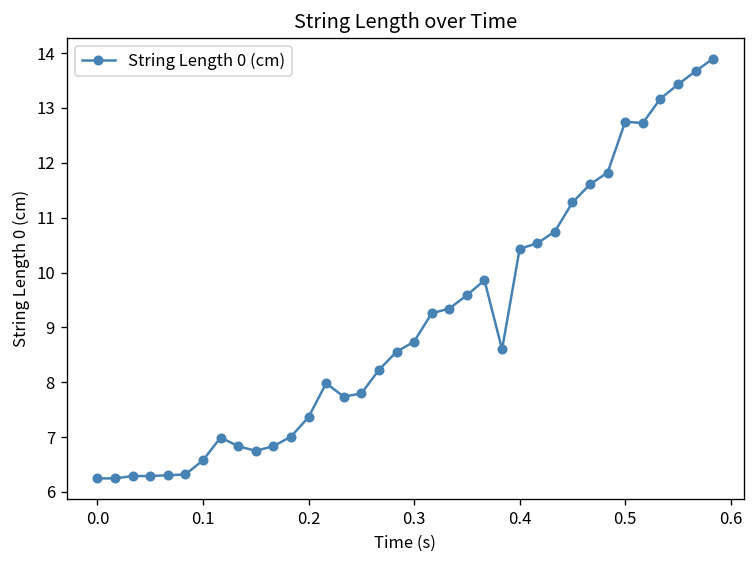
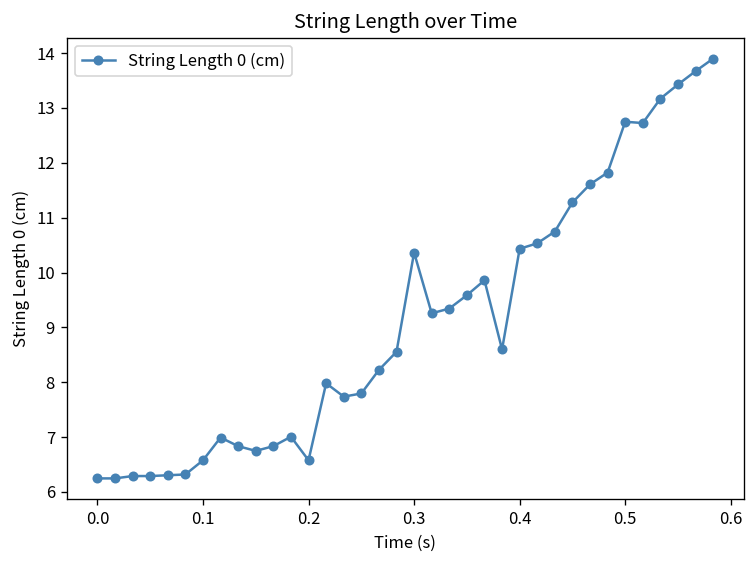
  {
    "0.0": 6.2,
    "0.1": 6.6,
-   "0.2": 7.4,
-   "0.3": 8.7,
+   "0.2": 6.6,
+   "0.3": 10.4,
    "0.4": 10.4,
    "0.5": 12.7
  }
